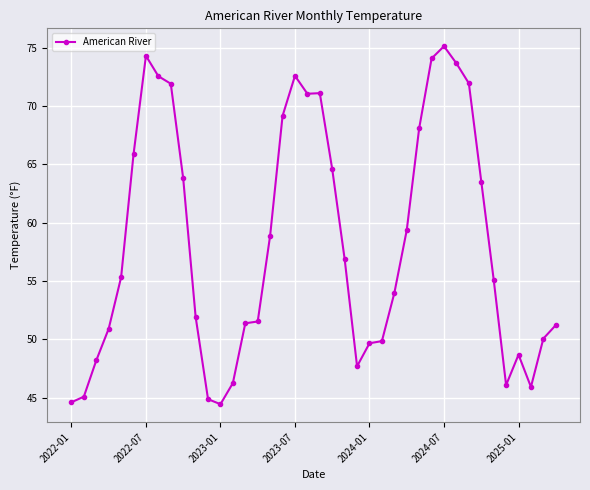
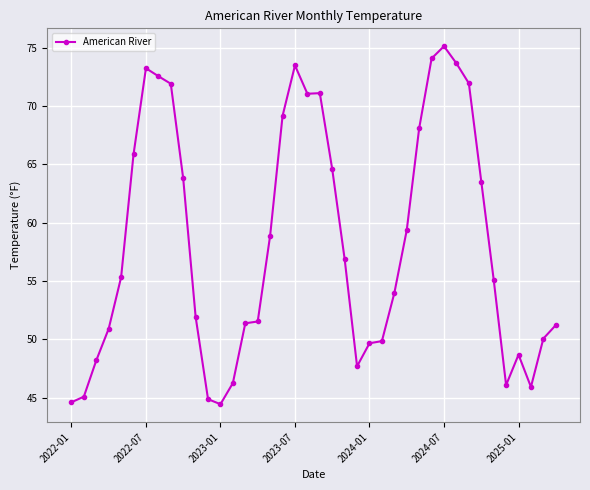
  {
    "2022-01": 44.6,
-   "2022-07": 74.3,
+   "2022-07": 73.2,
    "2023-01": 44.4,
-   "2023-07": 72.6,
+   "2023-07": 73.5,
    "2024-01": 49.7,
    "2024-07": 75.1,
    "2025-01": 48.7
  }
